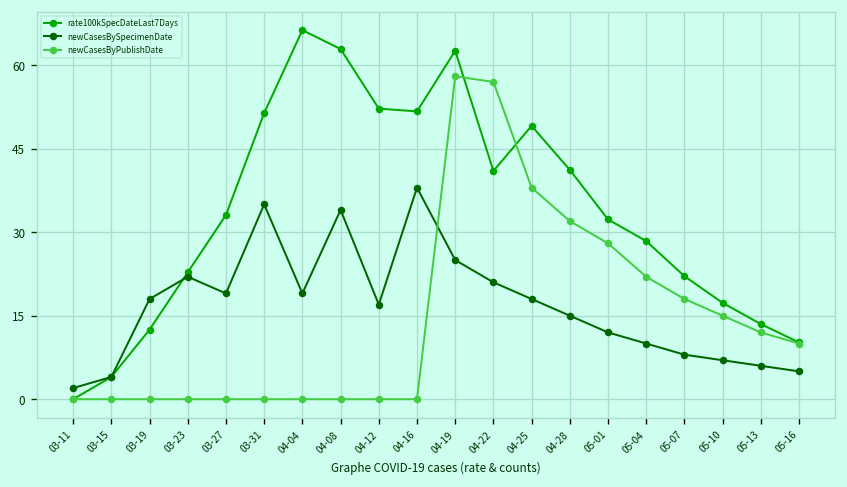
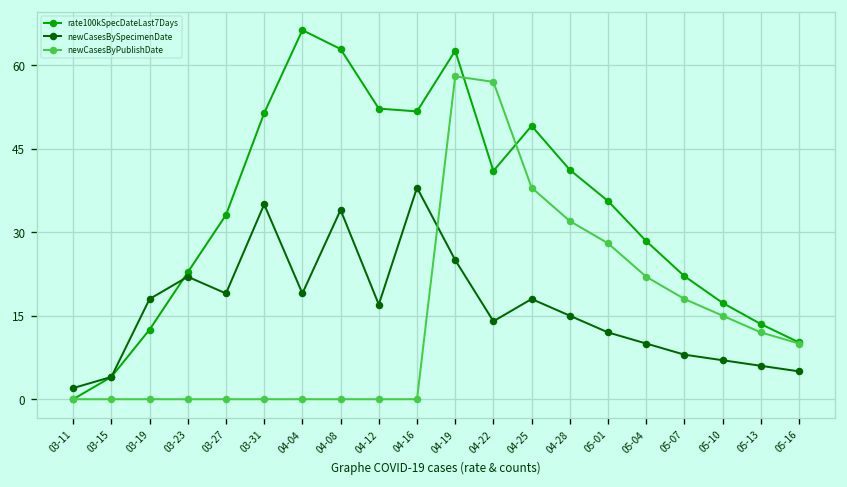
  {
    "rate100kSpecDateLast7Days": {
      "03-19": 13,
      "03-23": 23,
      "03-27": 33,
      "03-31": 51,
      "04-04": 66,
      "04-08": 63,
      "04-12": 52,
      "04-16": 52,
      "04-19": 63,
      "04-22": 41,
      "04-25": 49,
      "04-28": 41,
-     "05-01": 32,
+     "05-01": 36,
      "05-04": 28,
      "05-07": 22,
      "05-10": 17,
      "05-13": 14
    },
    "newCasesBySpecimenDate": {
      "03-11": 2,
      "03-19": 18,
      "03-23": 22,
      "03-27": 19,
      "03-31": 35,
      "04-04": 19,
      "04-08": 34,
      "04-12": 17,
      "04-16": 38,
      "04-19": 25,
-     "04-22": 21,
+     "04-22": 14,
      "04-25": 18,
      "04-28": 15,
      "05-01": 12,
      "05-04": 10,
      "05-07": 8,
      "05-10": 7,
      "05-13": 6,
      "05-16": 5
    },
    "newCasesByPublishDate": {
      "03-15": 0,
      "03-19": 0,
      "03-23": 0,
      "03-27": 0,
      "03-31": 0,
      "04-04": 0,
      "04-08": 0,
      "04-12": 0,
      "04-16": 0,
      "04-19": 58,
      "04-22": 57,
      "04-25": 38,
      "04-28": 32,
      "05-01": 28,
      "05-04": 22,
      "05-07": 18,
      "05-10": 15,
      "05-13": 12
    }
  }
